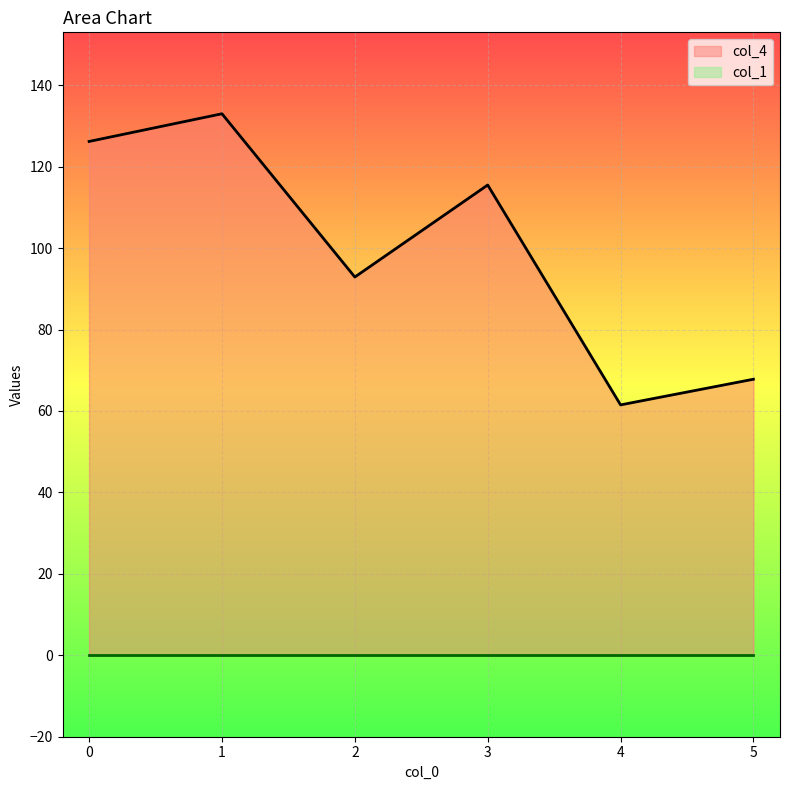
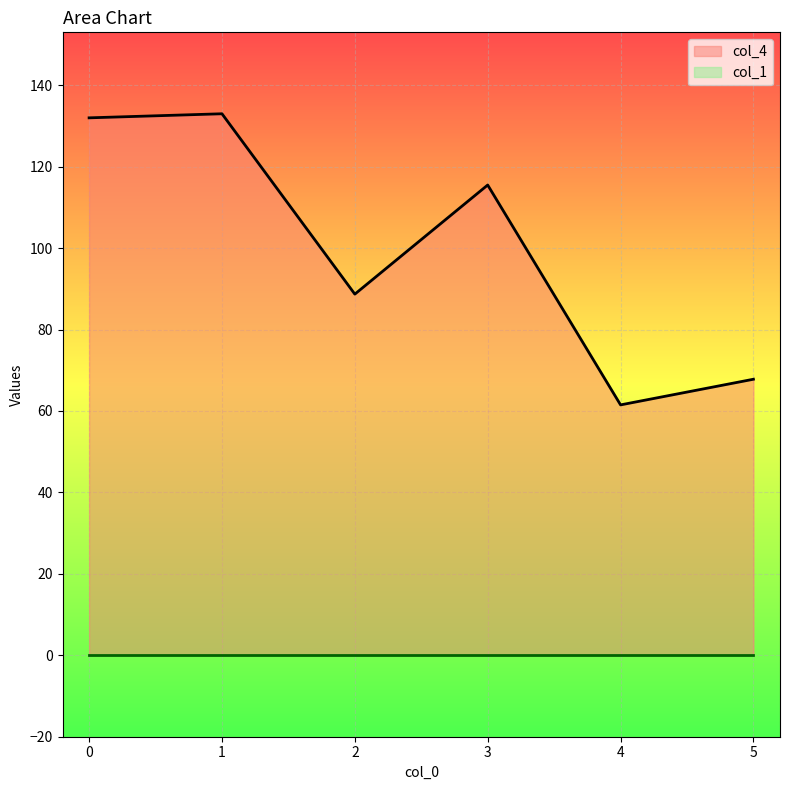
  {
    "col_4": {
-     "0": 126,
+     "0": 132,
      "1": 133,
-     "2": 93,
+     "2": 89,
      "3": 116,
      "4": 62,
      "5": 68
    },
    "col_1": {
      "0": 0,
      "1": 0,
      "2": 0,
      "3": 0,
      "4": 0,
      "5": 0
    }
  }
